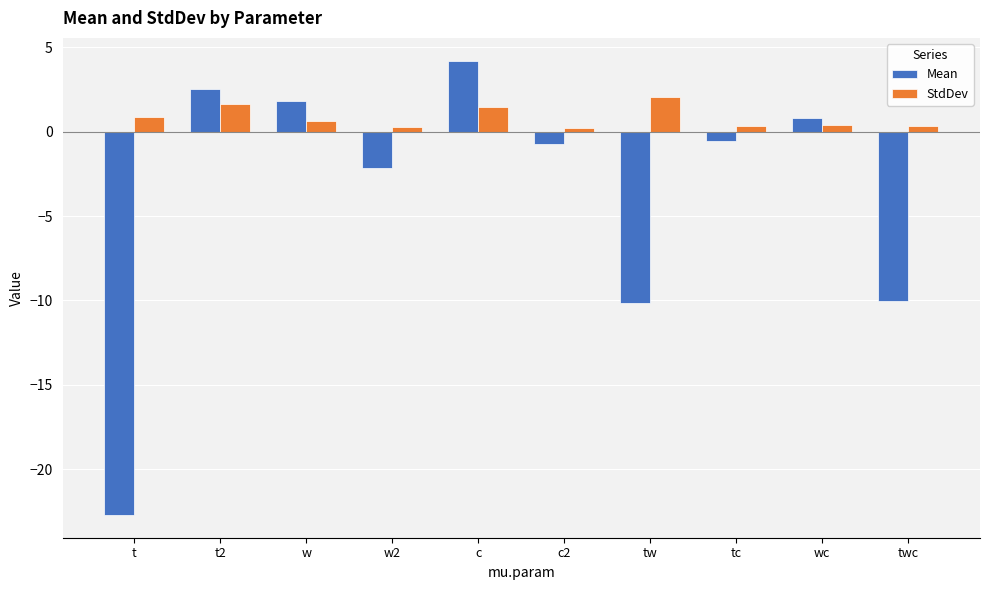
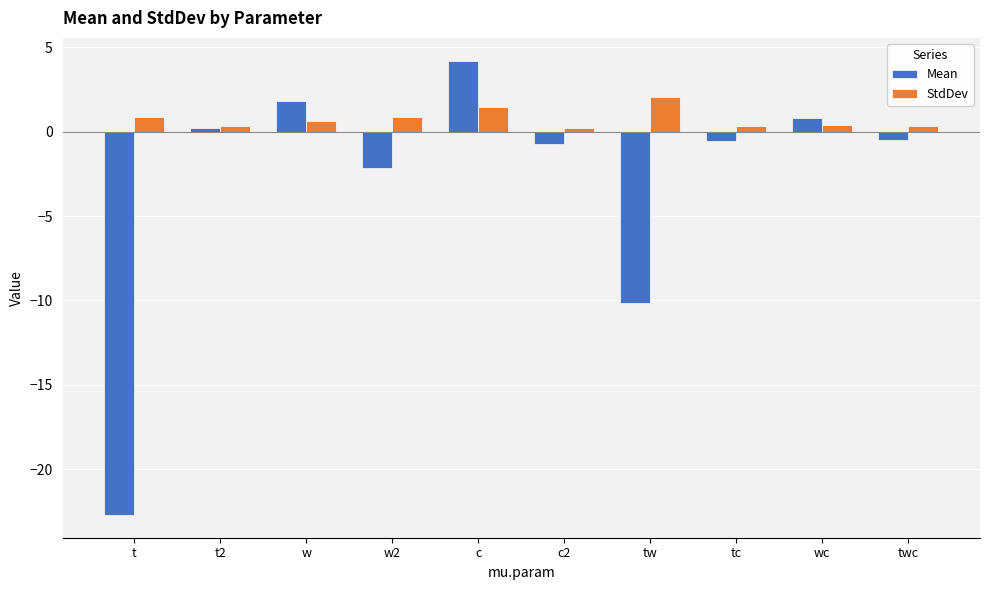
  {
    "Mean": {
      "t": -22.7,
-     "t2": 2.5,
+     "t2": 0.2,
      "w": 1.8,
      "w2": -2.1,
      "c": 4.2,
      "c2": -0.7,
      "tw": -10.2,
      "tc": -0.5,
      "wc": 0.8,
-     "twc": -10.0
+     "twc": -0.5
    },
    "StdDev": {
      "t": 0.9,
-     "t2": 1.7,
+     "t2": 0.4,
      "w": 0.7,
-     "w2": 0.3,
+     "w2": 0.9,
      "c": 1.5,
      "c2": 0.2,
      "tw": 2.0,
      "tc": 0.3,
      "wc": 0.4,
      "twc": 0.3
    }
  }
